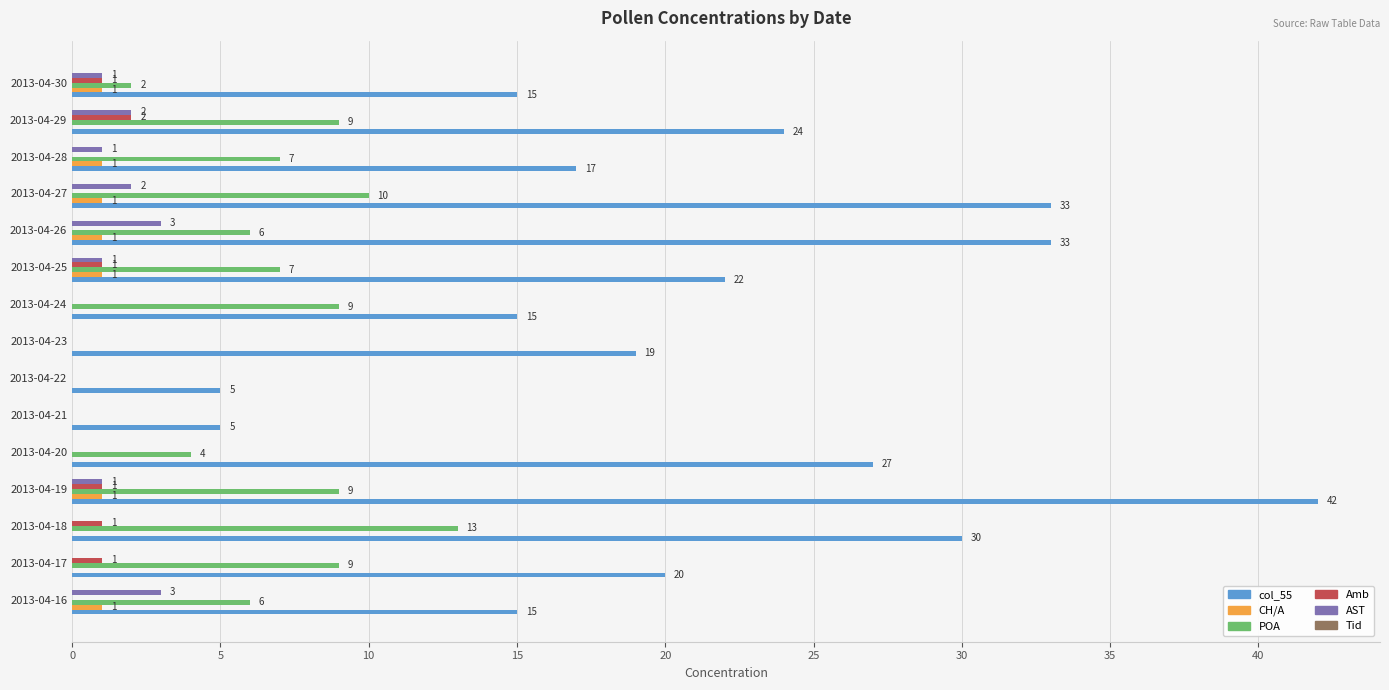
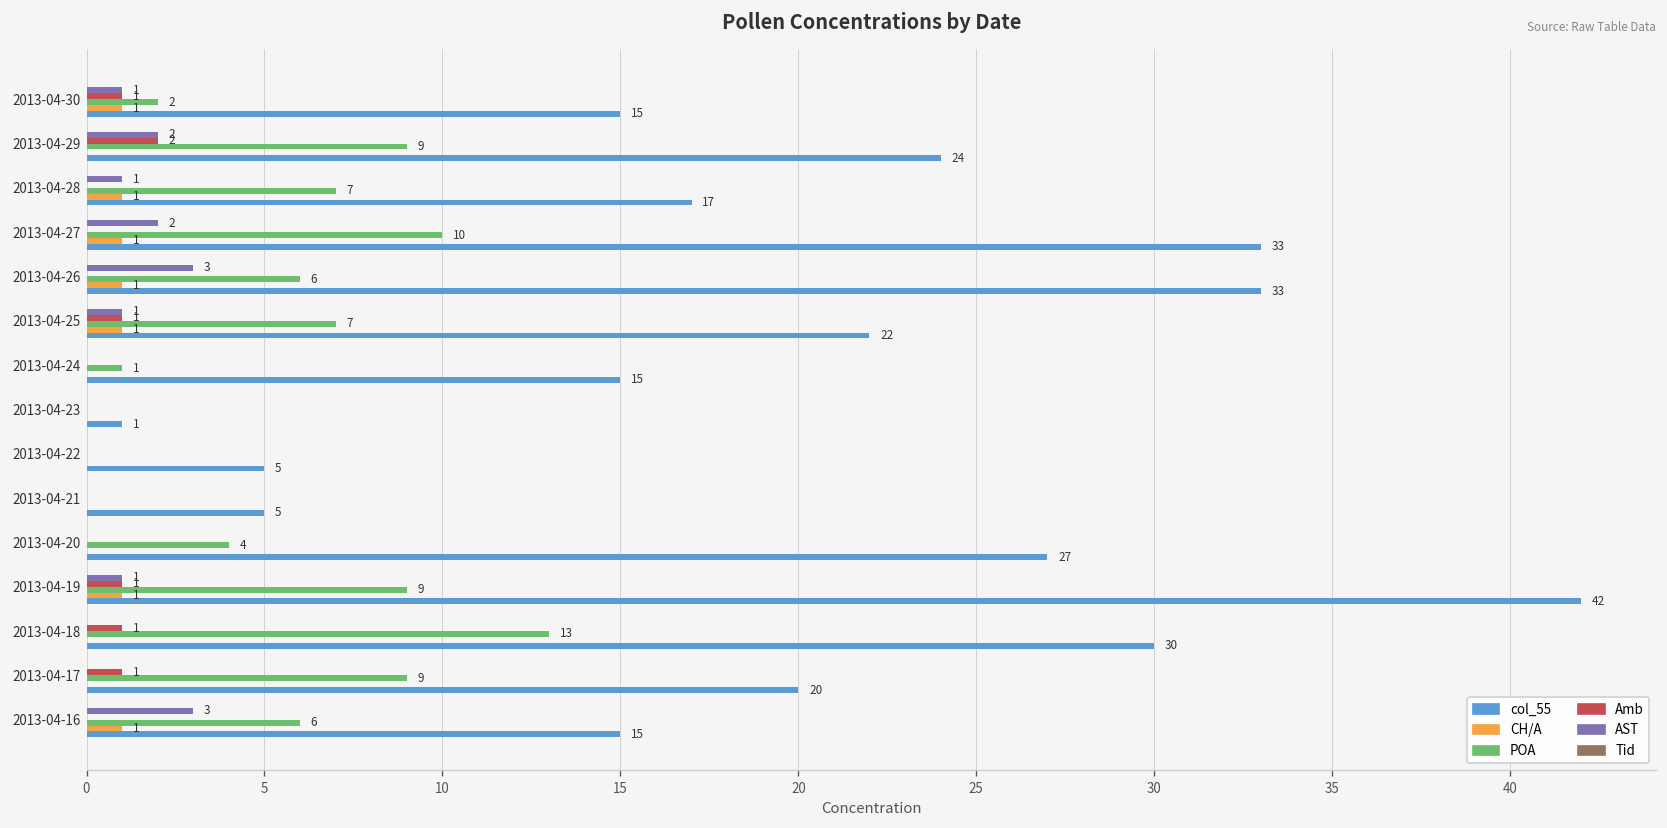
  {
    "col_55": {
      "2013-04-30": 15,
      "2013-04-29": 24,
      "2013-04-28": 17,
      "2013-04-27": 33,
      "2013-04-26": 33,
      "2013-04-25": 22,
      "2013-04-24": 15,
-     "2013-04-23": 19,
+     "2013-04-23": 1,
      "2013-04-22": 5,
      "2013-04-21": 5,
      "2013-04-20": 27,
      "2013-04-19": 42,
      "2013-04-18": 30,
      "2013-04-17": 20,
      "2013-04-16": 15
    },
    "CH/A": {
      "2013-04-30": 1,
      "2013-04-28": 1,
      "2013-04-27": 1,
      "2013-04-26": 1,
      "2013-04-25": 1,
      "2013-04-19": 1,
      "2013-04-16": 1
    },
    "POA": {
      "2013-04-30": 2,
      "2013-04-29": 9,
      "2013-04-28": 7,
      "2013-04-27": 10,
      "2013-04-26": 6,
      "2013-04-25": 7,
-     "2013-04-24": 9,
+     "2013-04-24": 1,
      "2013-04-20": 4,
      "2013-04-19": 9,
      "2013-04-18": 13,
      "2013-04-17": 9,
      "2013-04-16": 6
    },
    "Amb": {
      "2013-04-18": 1,
      "2013-04-17": 1
    },
    "AST": {
      "2013-04-28": 1,
      "2013-04-27": 2,
      "2013-04-26": 3,
      "2013-04-16": 3
    },
    "Tid": {
      "2013-04-30": 0.0,
      "2013-04-29": 0.0,
      "2013-04-28": 0.0,
      "2013-04-27": 0.0,
      "2013-04-26": 0.0,
      "2013-04-25": 0.0,
      "2013-04-24": 0.0,
      "2013-04-23": 0.0,
      "2013-04-22": 0.0,
      "2013-04-21": 0.0,
      "2013-04-20": 0.0,
      "2013-04-19": 0.0,
      "2013-04-18": 0.0,
      "2013-04-17": 0.0,
      "2013-04-16": 0.0
    }
  }
